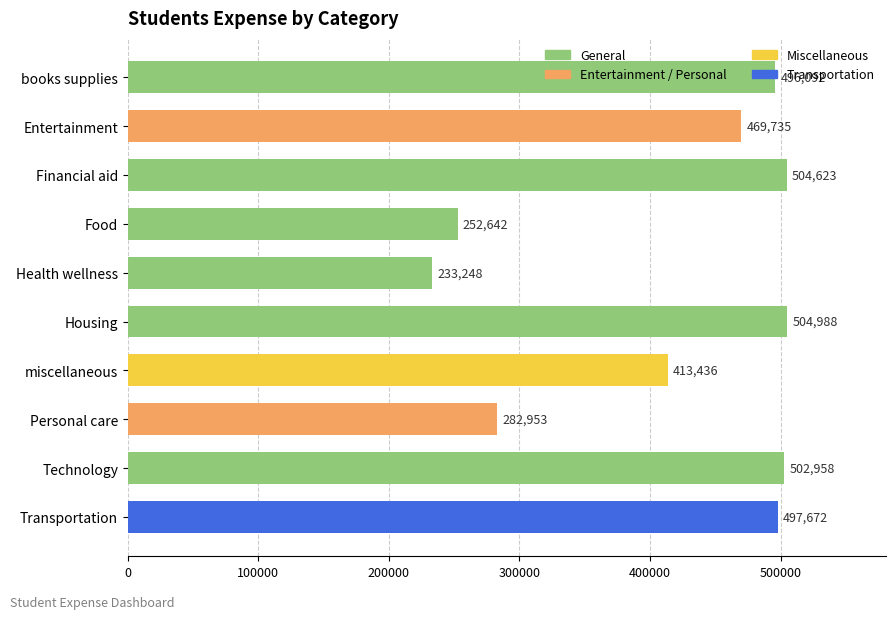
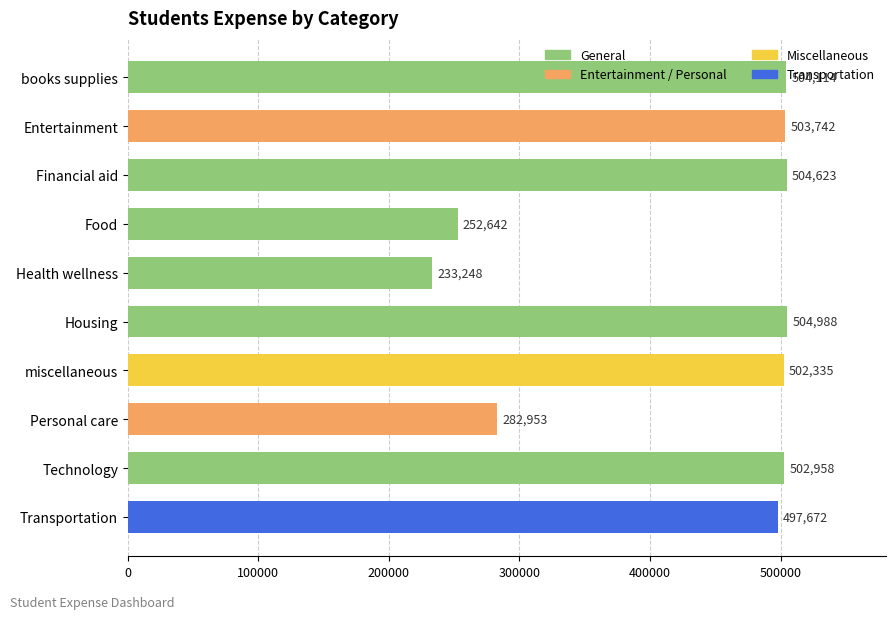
  {
-   "books supplies": "496,092",
-   "Entertainment": "469,735",
+   "books supplies": "504,114",
+   "Entertainment": "503,742",
    "Financial aid": "504,623",
    "Food": "252,642",
    "Health wellness": "233,248",
    "Housing": "504,988",
-   "miscellaneous": "413,436",
+   "miscellaneous": "502,335",
    "Personal care": "282,953",
    "Technology": "502,958",
    "Transportation": "497,672"
  }
